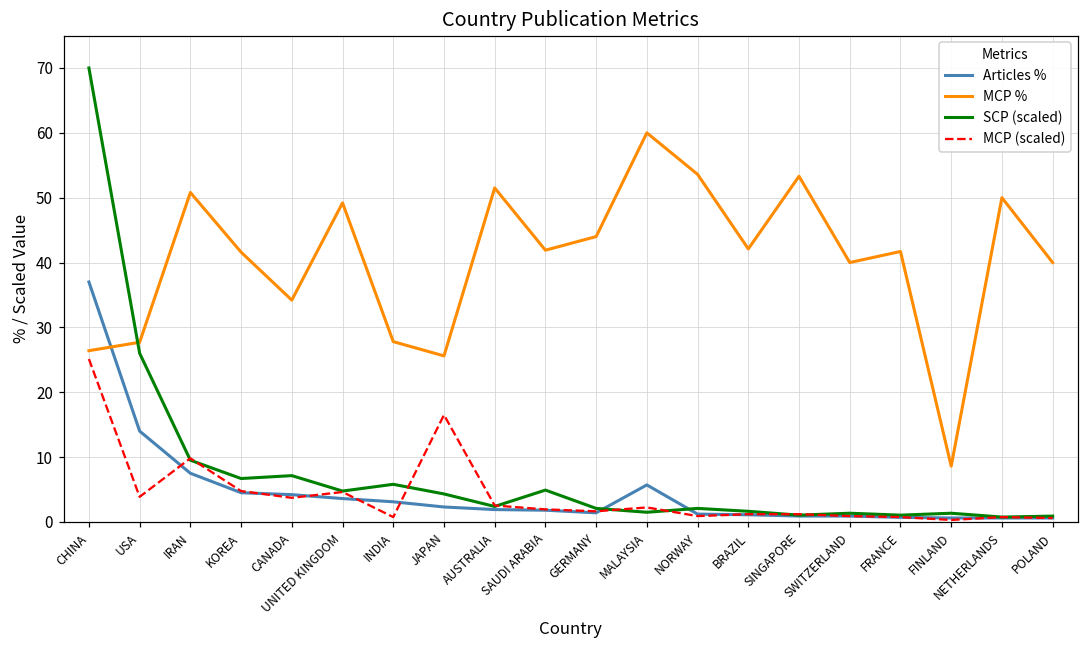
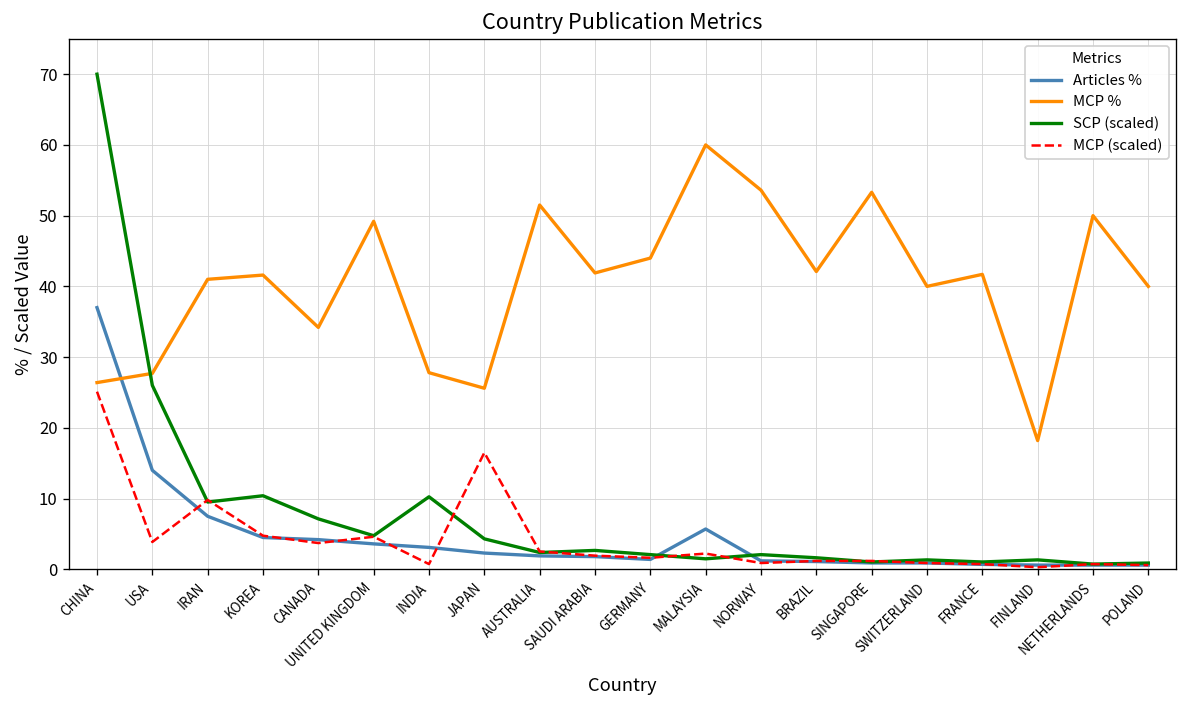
  {
    "Articles %": {
      "CHINA": 37,
      "USA": 14,
      "IRAN": 8,
      "CANADA": 4,
      "UNITED KINGDOM": 4,
      "INDIA": 3,
      "JAPAN": 2,
      "AUSTRALIA": 2,
      "MALAYSIA": 6
    },
    "MCP %": {
      "CHINA": 26,
      "USA": 28,
-     "IRAN": 51,
+     "IRAN": 41,
      "KOREA": 42,
      "CANADA": 34,
      "UNITED KINGDOM": 49,
      "INDIA": 28,
      "JAPAN": 26,
      "AUSTRALIA": 52,
      "SAUDI ARABIA": 42,
      "GERMANY": 44,
      "MALAYSIA": 60,
      "NORWAY": 54,
      "BRAZIL": 42,
      "SINGAPORE": 53,
      "SWITZERLAND": 40,
      "FRANCE": 42,
-     "FINLAND": 9,
+     "FINLAND": 18,
      "NETHERLANDS": 50,
      "POLAND": 40
    },
    "SCP (scaled)": {
      "CHINA": 70,
      "USA": 26,
-     "KOREA": 7,
+     "KOREA": 10,
      "CANADA": 7,
-     "INDIA": 6,
+     "INDIA": 10,
      "JAPAN": 4,
-     "SAUDI ARABIA": 5,
+     "SAUDI ARABIA": 3,
      "GERMANY": 2,
      "MALAYSIA": 1,
      "NORWAY": 2,
      "BRAZIL": 2,
      "FINLAND": 1
    },
    "MCP (scaled)": {
      "CHINA": 25,
      "USA": 4,
      "CANADA": 4,
      "INDIA": 1,
      "JAPAN": 16,
      "MALAYSIA": 2
    }
  }
